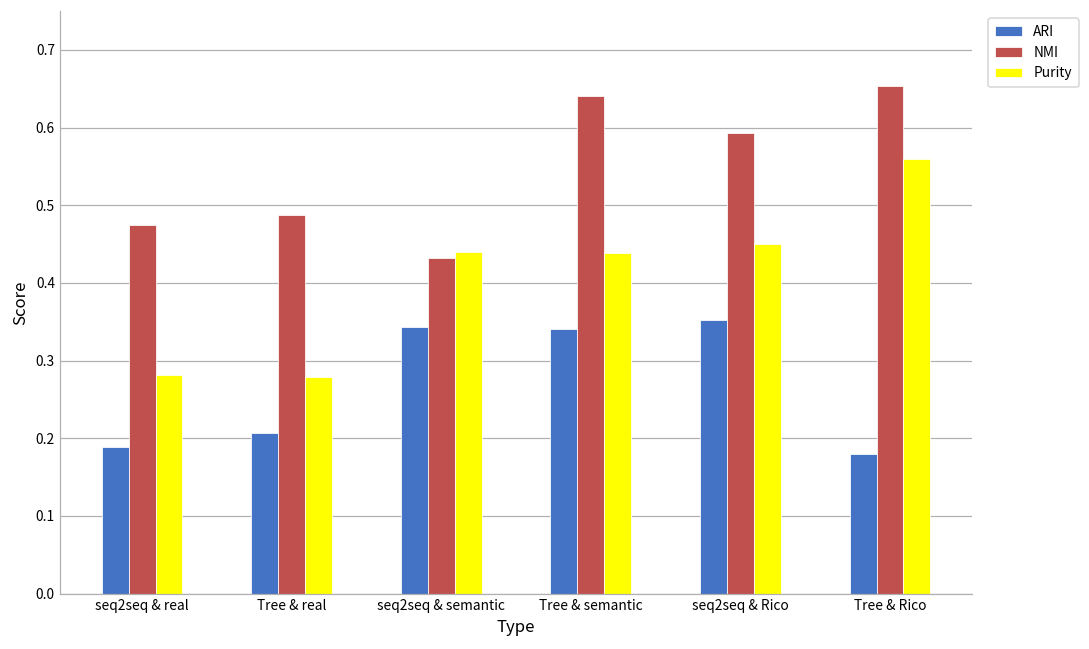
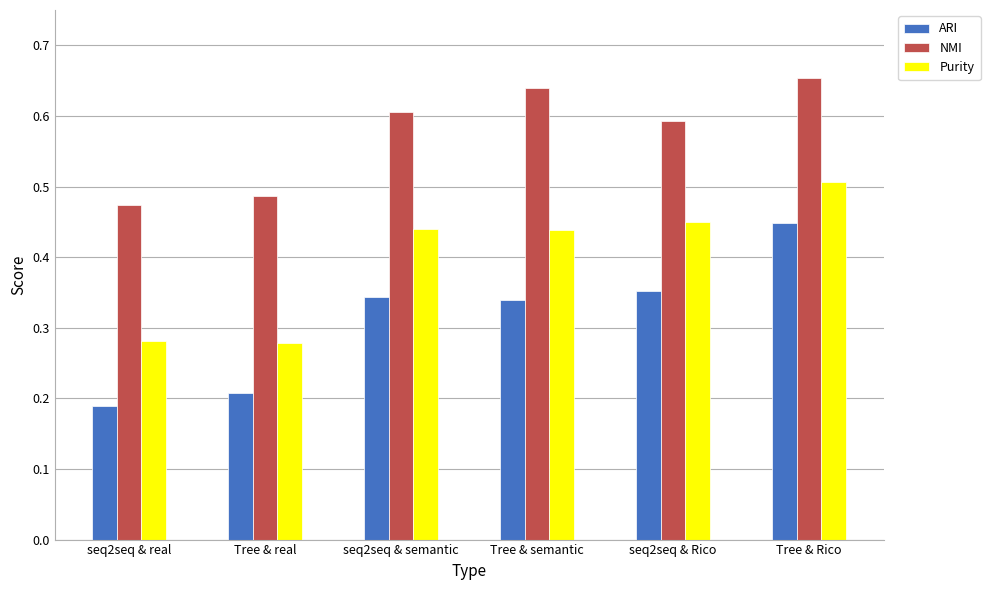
  {
    "ARI": {
      "seq2seq & real": 0.19,
      "Tree & real": 0.21,
      "seq2seq & semantic": 0.34,
      "Tree & semantic": 0.34,
      "seq2seq & Rico": 0.35,
-     "Tree & Rico": 0.18
+     "Tree & Rico": 0.45
    },
    "NMI": {
      "seq2seq & real": 0.47,
      "Tree & real": 0.49,
-     "seq2seq & semantic": 0.43,
+     "seq2seq & semantic": 0.61,
      "Tree & semantic": 0.64,
      "seq2seq & Rico": 0.59,
      "Tree & Rico": 0.65
    },
    "Purity": {
      "seq2seq & real": 0.28,
      "Tree & real": 0.28,
      "seq2seq & semantic": 0.44,
      "Tree & semantic": 0.44,
      "seq2seq & Rico": 0.45,
-     "Tree & Rico": 0.56
+     "Tree & Rico": 0.51
    }
  }
